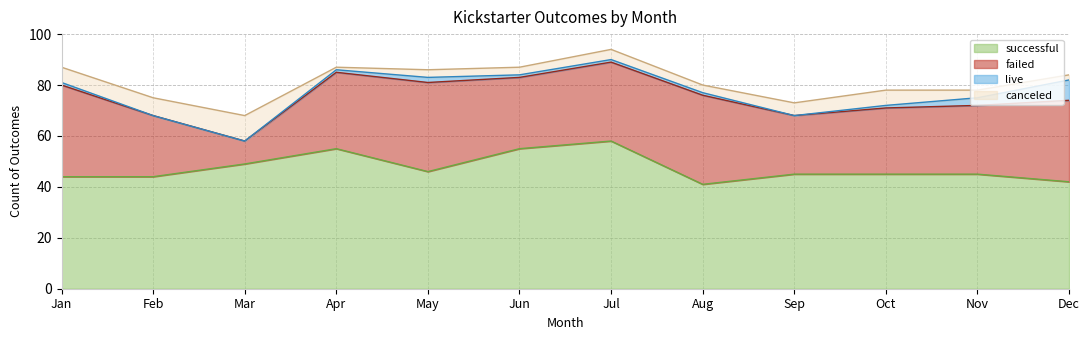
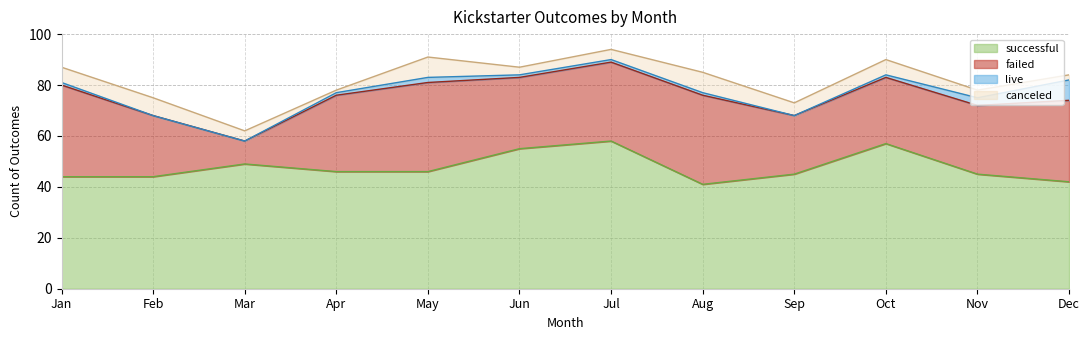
  {
    "successful": {
      "Jan": 44,
      "Feb": 44,
      "Mar": 49,
-     "Apr": 55,
+     "Apr": 46,
      "May": 46,
      "Jun": 55,
      "Jul": 58,
      "Aug": 41,
      "Sep": 45,
-     "Oct": 45,
+     "Oct": 57,
      "Nov": 45,
      "Dec": 42
    },
    "failed": {
      "May": 35,
      "Jun": 28,
      "Nov": 27,
      "Dec": 32
    },
    "live": {
      "May": 2,
      "Jun": 1,
      "Dec": 8
    },
    "canceled": {
      "Jan": 6,
      "Feb": 7,
-     "Mar": 10,
+     "Mar": 4,
      "Apr": 1,
-     "May": 3,
+     "May": 8,
      "Jun": 3,
      "Jul": 4,
-     "Aug": 3,
+     "Aug": 8,
      "Sep": 5,
      "Oct": 6,
      "Dec": 2
    }
  }
